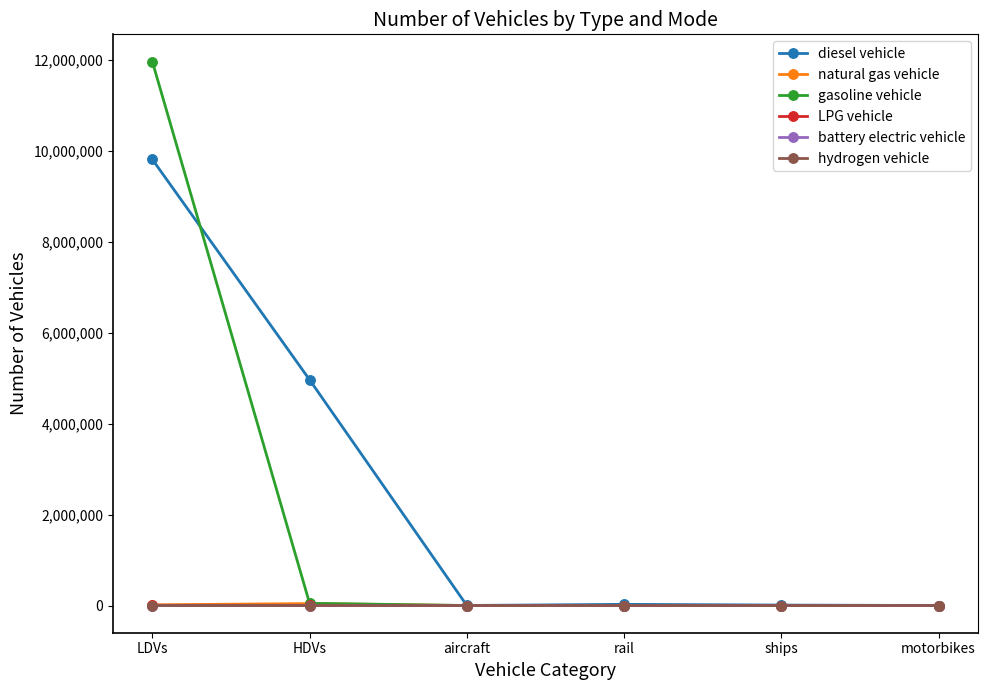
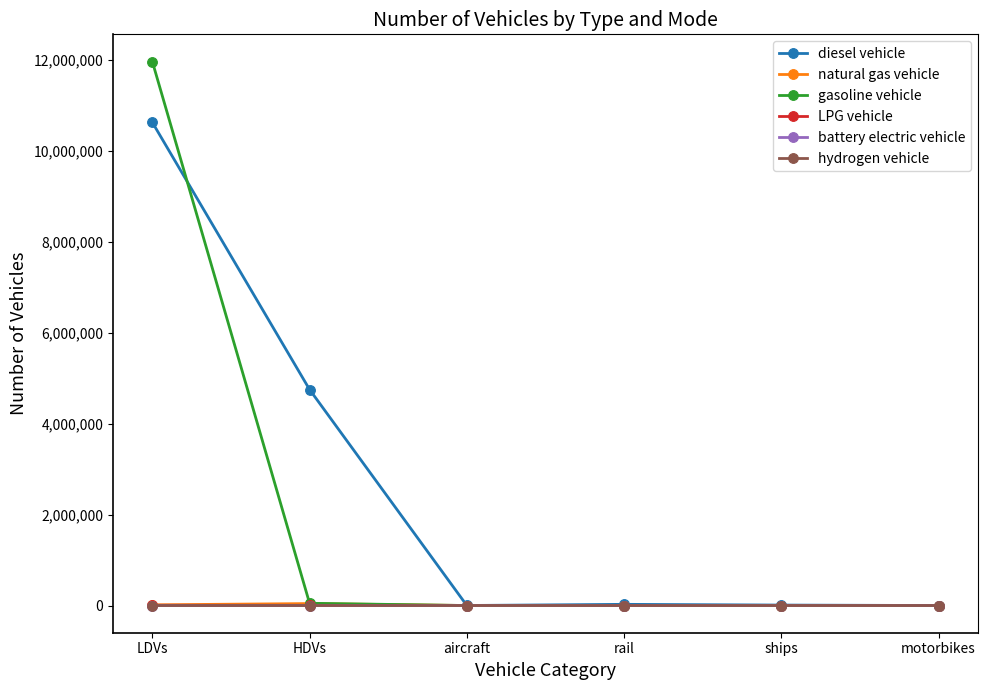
  {
    "diesel vehicle": {
-     "LDVs": "9,800,000",
-     "HDVs": "5,000,000"
+     "LDVs": "10,600,000",
+     "HDVs": "4,800,000"
    },
    "gasoline vehicle": {
      "LDVs": "12,000,000"
    }
  }
